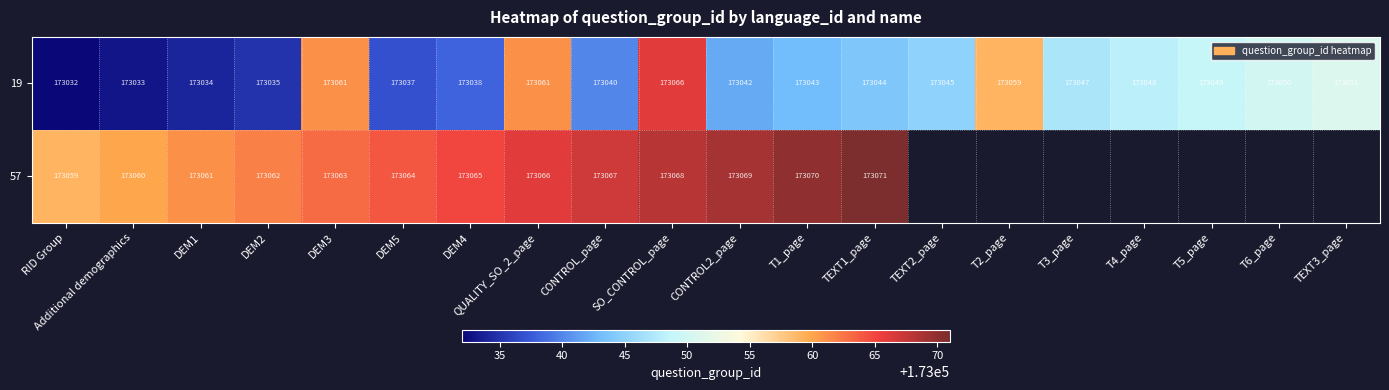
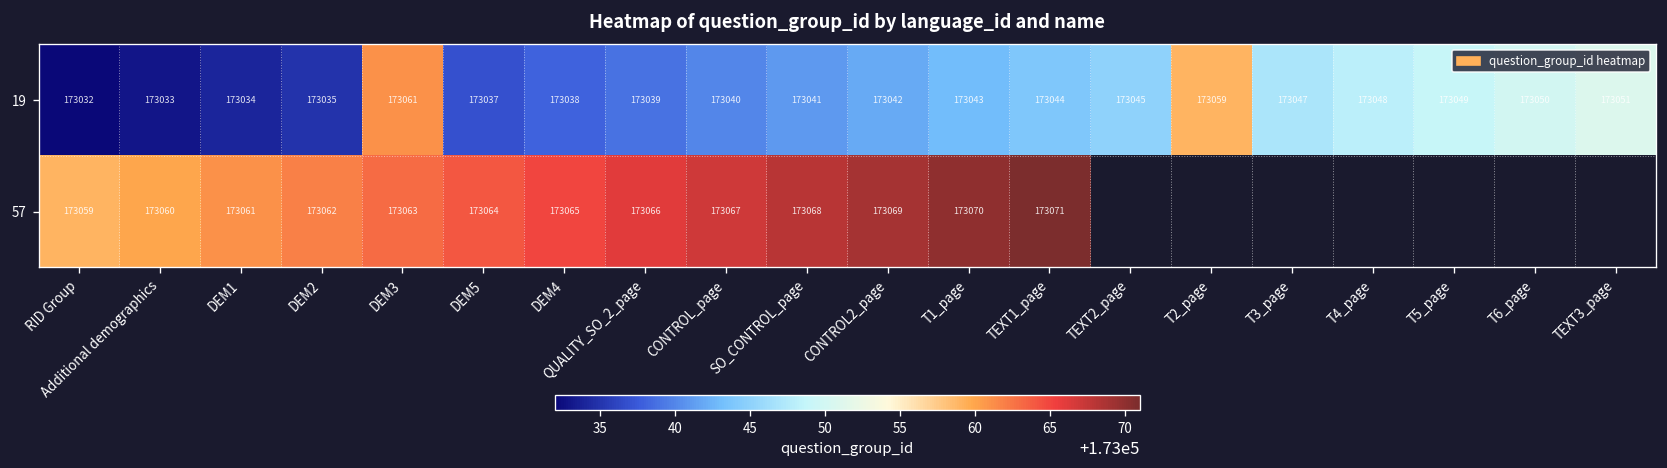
  {
    "19": {
      "RID Group": 173032,
      "Additional demographics": 173033,
      "DEM1": 173034,
      "DEM2": 173035,
      "DEM3": 173061,
      "DEM5": 173037,
      "DEM4": 173038,
-     "QUALITY_SO_2_page": 173061,
+     "QUALITY_SO_2_page": 173039,
      "CONTROL_page": 173040,
-     "SO_CONTROL_page": 173066,
+     "SO_CONTROL_page": 173041,
      "CONTROL2_page": 173042,
      "T1_page": 173043,
      "TEXT1_page": 173044,
      "TEXT2_page": 173045,
      "T2_page": 173059,
      "T3_page": 173047,
      "T4_page": 173048,
      "T5_page": 173049
    },
    "57": {
      "RID Group": 173059,
      "Additional demographics": 173060,
      "DEM1": 173061,
      "DEM2": 173062,
      "DEM3": 173063,
      "DEM5": 173064,
      "DEM4": 173065,
      "QUALITY_SO_2_page": 173066,
      "CONTROL_page": 173067,
      "SO_CONTROL_page": 173068,
      "CONTROL2_page": 173069,
      "T1_page": 173070,
      "TEXT1_page": 173071
    }
  }
